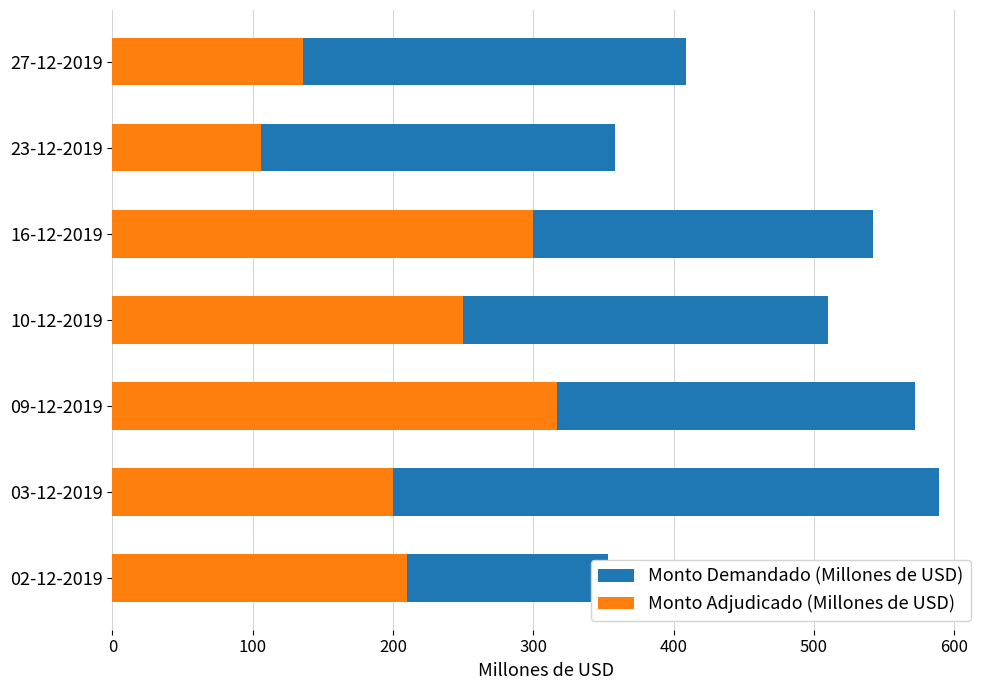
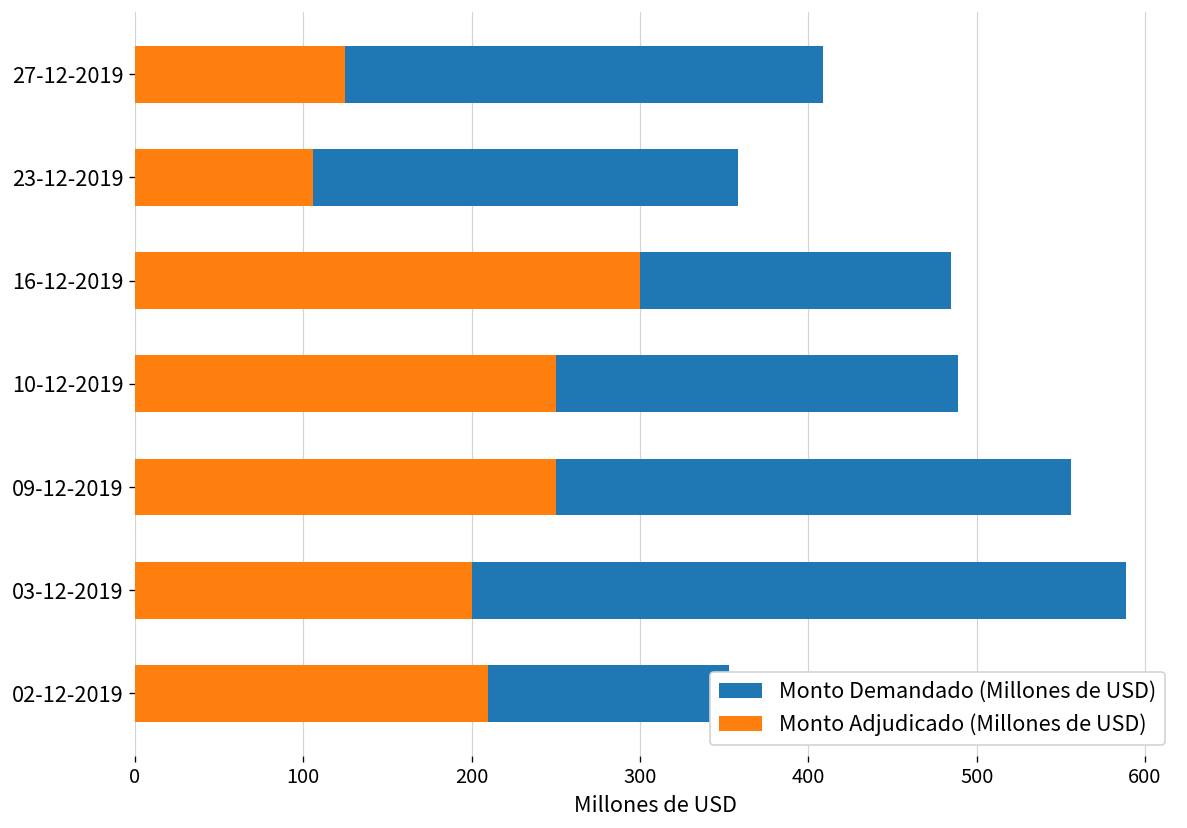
  {
    "Monto Demandado (Millones de USD)": {
      "27-12-2019": 409,
      "23-12-2019": 358,
-     "16-12-2019": 542,
-     "10-12-2019": 510,
-     "09-12-2019": 572,
+     "16-12-2019": 485,
+     "10-12-2019": 489,
+     "09-12-2019": 556,
      "03-12-2019": 589
    },
    "Monto Adjudicado (Millones de USD)": {
-     "27-12-2019": 136,
-     "09-12-2019": 317
+     "27-12-2019": 125,
+     "09-12-2019": 250
    }
  }
